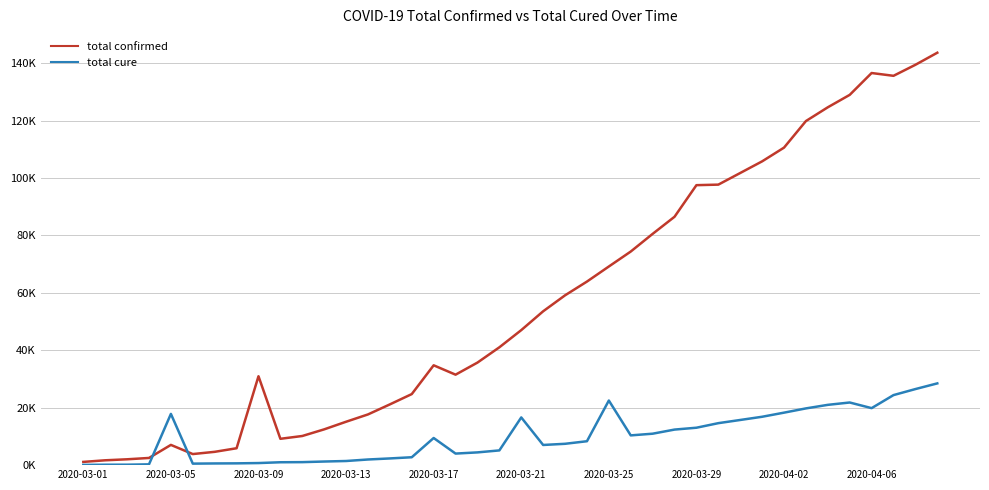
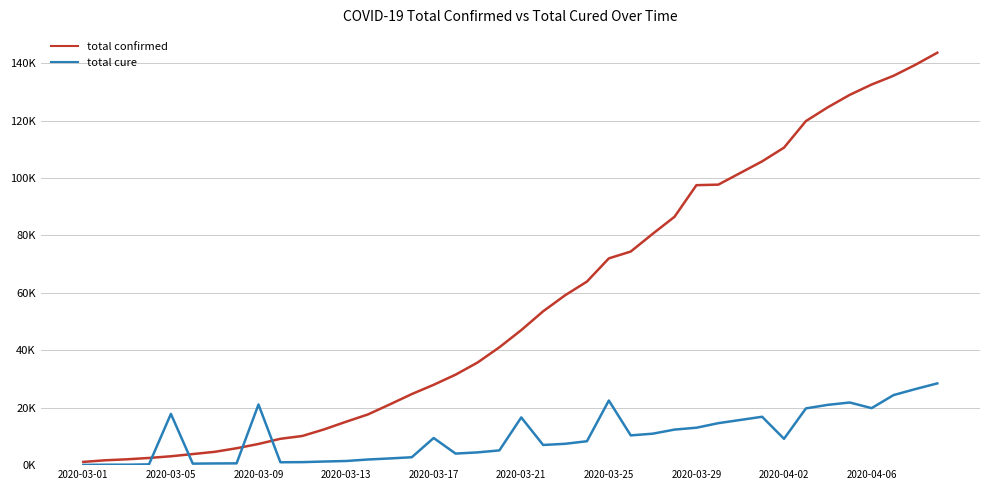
  {
    "total confirmed": {
      "2020-03-01": 1000,
-     "2020-03-05": 7000,
-     "2020-03-09": 31000,
+     "2020-03-05": 3000,
+     "2020-03-09": 7000,
      "2020-03-13": 15000,
-     "2020-03-17": 35000,
+     "2020-03-17": 28000,
      "2020-03-21": 47000,
-     "2020-03-25": 69000,
+     "2020-03-25": 72000,
      "2020-03-29": 98000,
      "2020-04-02": 111000,
-     "2020-04-06": 137000
+     "2020-04-06": 133000
    },
    "total cure": {
      "2020-03-01": 0,
      "2020-03-05": 18000,
-     "2020-03-09": 1000,
+     "2020-03-09": 21000,
      "2020-03-13": 1000,
      "2020-03-17": 9000,
      "2020-03-21": 17000,
      "2020-03-25": 23000,
      "2020-03-29": 13000,
-     "2020-04-02": 18000,
+     "2020-04-02": 9000,
      "2020-04-06": 20000
    }
  }
